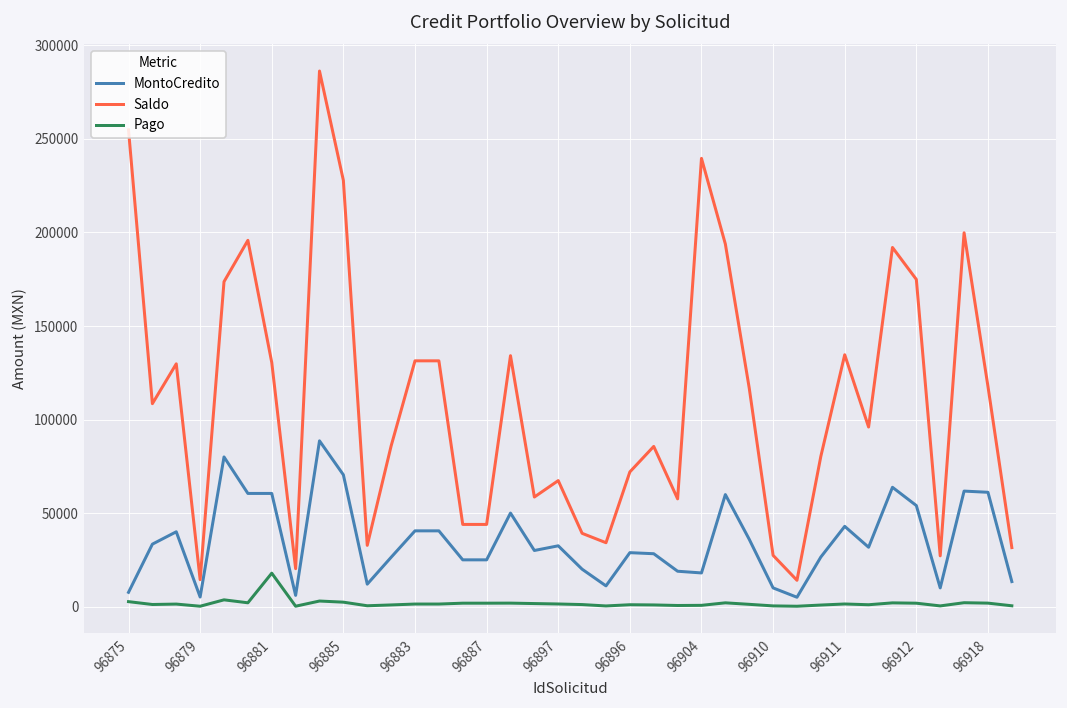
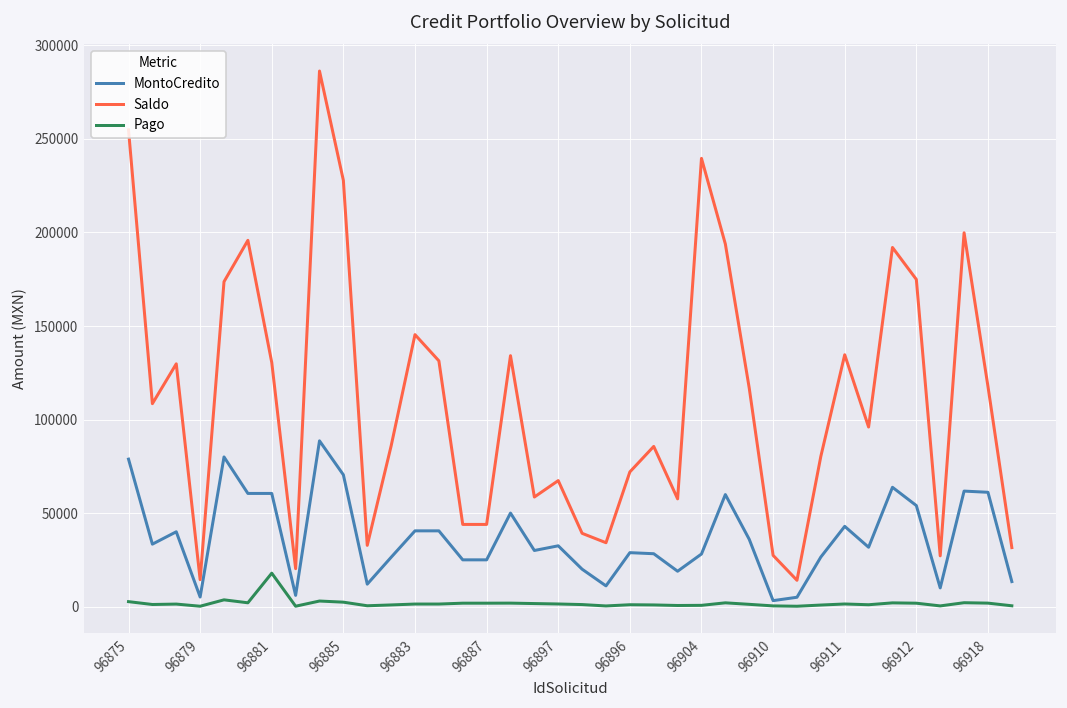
  {
    "MontoCredito": {
-     "96875": 8000,
+     "96875": 79000,
      "96879": 5000,
      "96881": 61000,
      "96885": 70000,
      "96883": 41000,
      "96887": 25000,
      "96897": 33000,
      "96896": 29000,
-     "96904": 18000,
-     "96910": 10000,
+     "96904": 28000,
+     "96910": 3000,
      "96911": 43000,
      "96912": 54000,
      "96918": 61000
    },
    "Saldo": {
      "96875": 255000,
      "96879": 14000,
      "96881": 131000,
      "96885": 228000,
-     "96883": 131000,
+     "96883": 145000,
      "96887": 44000,
      "96897": 67000,
      "96896": 72000,
      "96904": 240000,
      "96910": 27000,
      "96911": 135000,
      "96912": 175000,
      "96918": 118000
    },
    "Pago": {
      "96875": 3000,
      "96879": 0,
      "96881": 18000,
      "96885": 2000,
      "96883": 1000,
      "96887": 2000,
      "96897": 1000,
      "96896": 1000,
      "96904": 1000,
      "96910": 0,
      "96911": 1000,
      "96912": 2000,
      "96918": 2000
    }
  }
